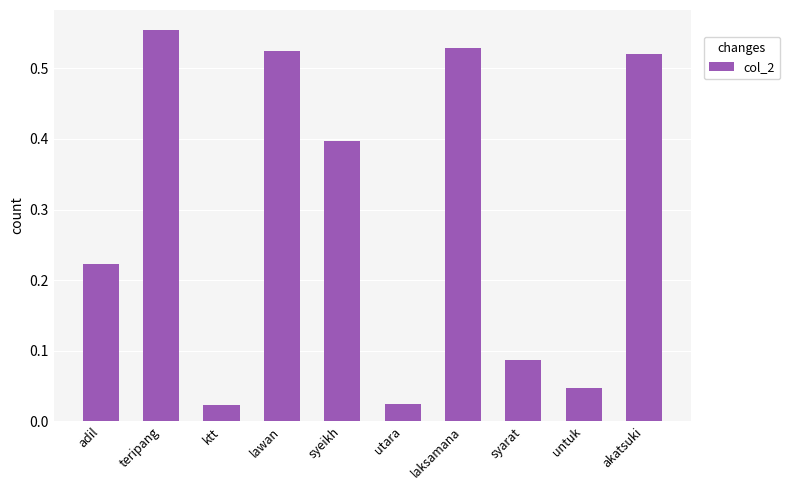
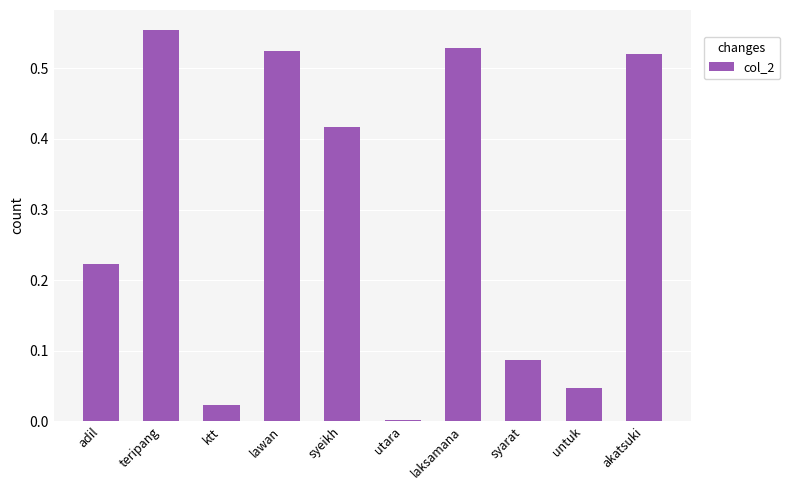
  {
    "adil": 0.22,
    "teripang": 0.56,
    "ktt": 0.02,
    "lawan": 0.53,
-   "syeikh": 0.40,
-   "utara": 0.02,
+   "syeikh": 0.42,
+   "utara": 0.00,
    "laksamana": 0.53,
    "syarat": 0.09,
    "untuk": 0.05,
    "akatsuki": 0.52
  }
